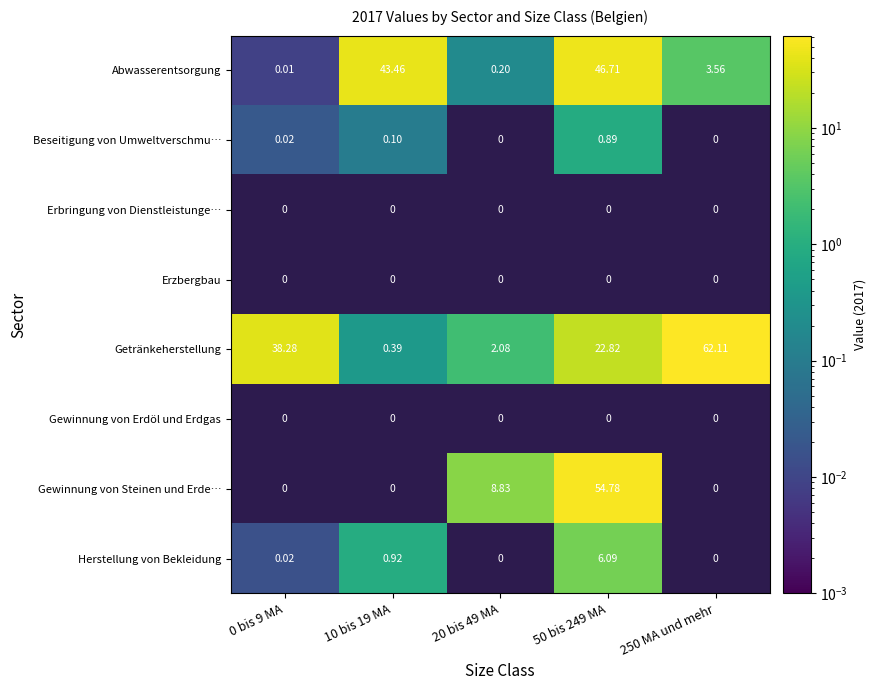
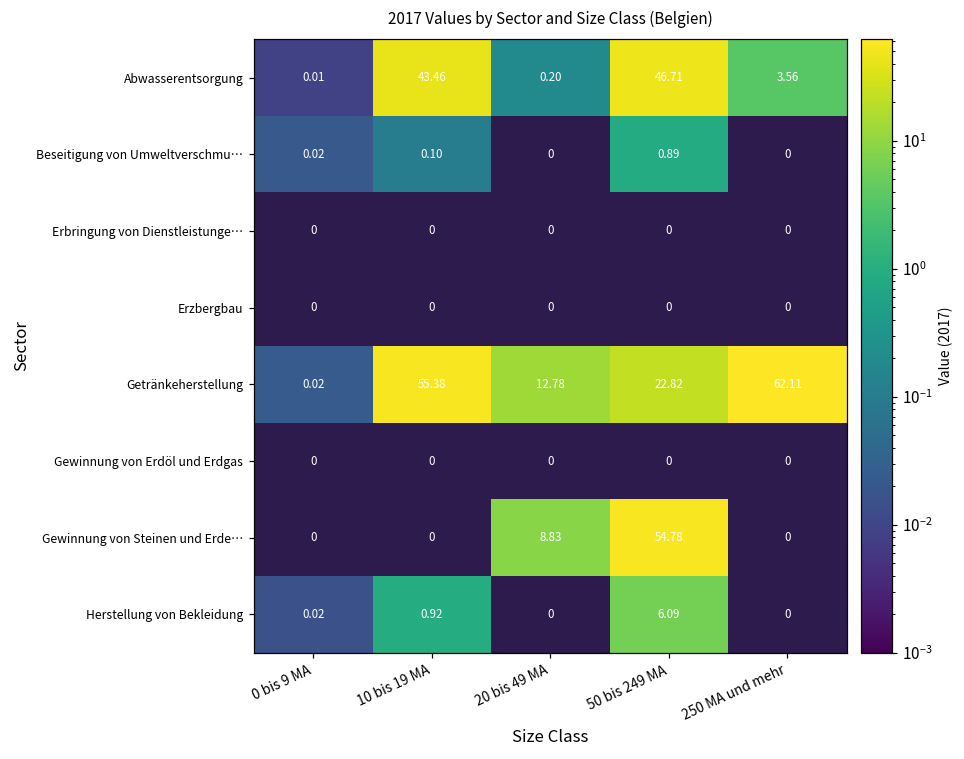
  {
    "Abwasserentsorgung": {
      "0 bis 9 MA": 0.01,
      "10 bis 19 MA": 43.46,
      "20 bis 49 MA": 0.20,
      "50 bis 249 MA": 46.71,
      "250 MA und mehr": 3.56
    },
    "Beseitigung von Umweltverschmu…": {
      "0 bis 9 MA": 0.02,
      "10 bis 19 MA": 0.10,
      "50 bis 249 MA": 0.89
    },
    "Getränkeherstellung": {
-     "0 bis 9 MA": 38.28,
-     "10 bis 19 MA": 0.39,
-     "20 bis 49 MA": 2.08,
+     "0 bis 9 MA": 0.02,
+     "10 bis 19 MA": 55.38,
+     "20 bis 49 MA": 12.78,
      "50 bis 249 MA": 22.82,
      "250 MA und mehr": 62.11
    },
    "Gewinnung von Steinen und Erde…": {
      "20 bis 49 MA": 8.83,
      "50 bis 249 MA": 54.78
    },
    "Herstellung von Bekleidung": {
      "0 bis 9 MA": 0.02,
      "10 bis 19 MA": 0.92,
      "50 bis 249 MA": 6.09
    }
  }
